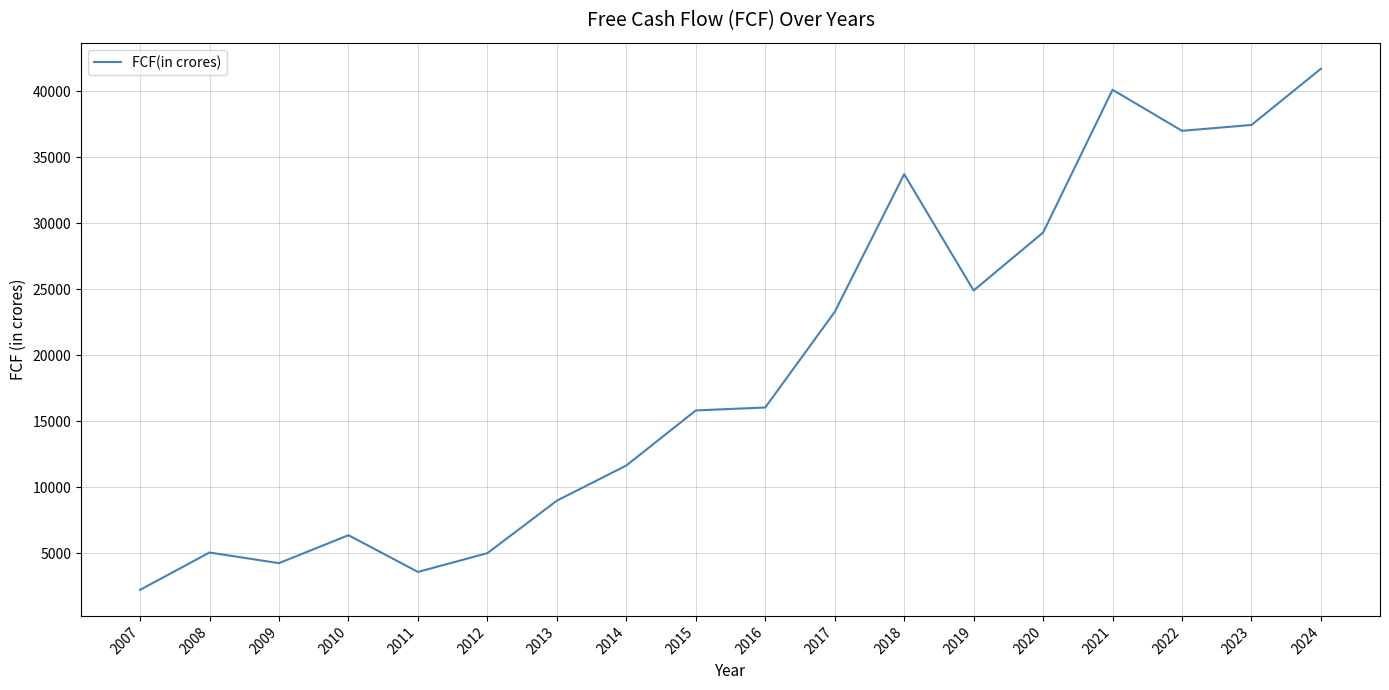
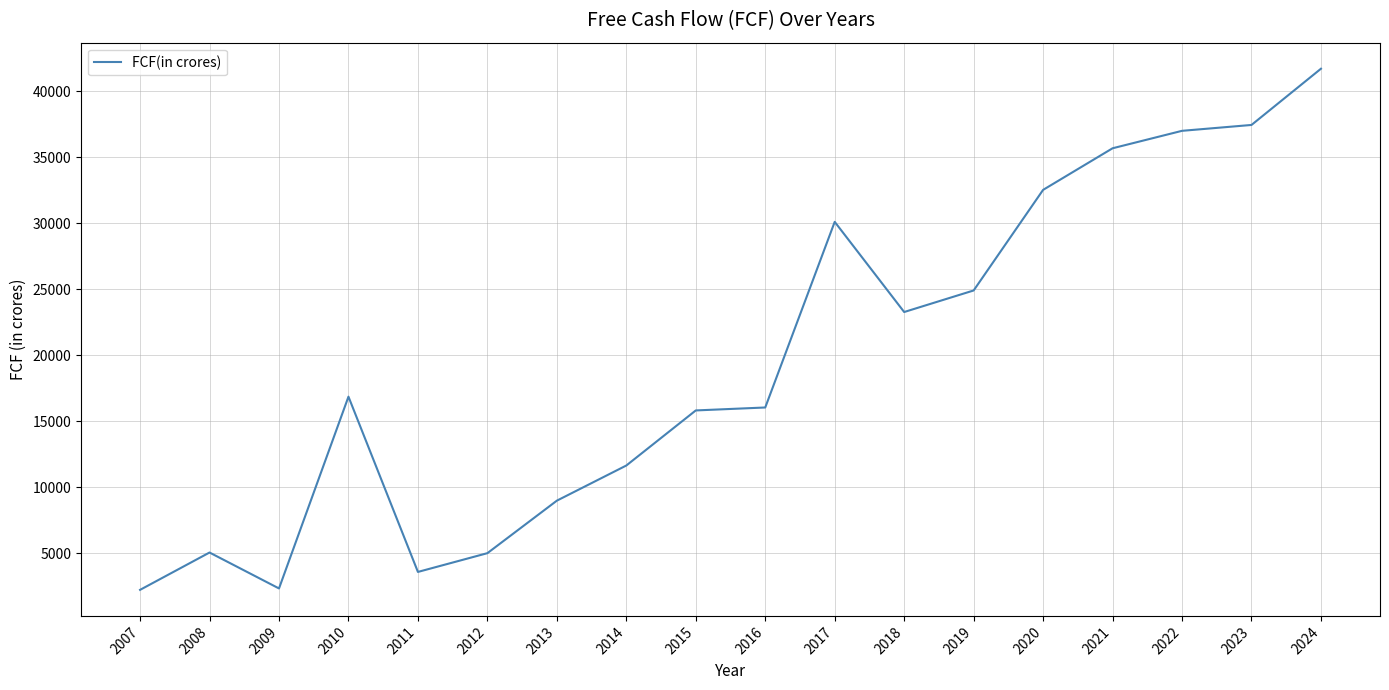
  {
    "2007": 2200,
    "2008": 5100,
-   "2009": 4200,
-   "2010": 6400,
+   "2009": 2300,
+   "2010": 16900,
    "2011": 3600,
    "2012": 5000,
    "2013": 9000,
    "2014": 11600,
    "2015": 15800,
    "2016": 16000,
-   "2017": 23300,
-   "2018": 33700,
+   "2017": 30100,
+   "2018": 23300,
    "2019": 24900,
-   "2020": 29300,
-   "2021": 40100,
+   "2020": 32500,
+   "2021": 35700,
    "2022": 37000,
    "2023": 37400,
    "2024": 41700
  }
